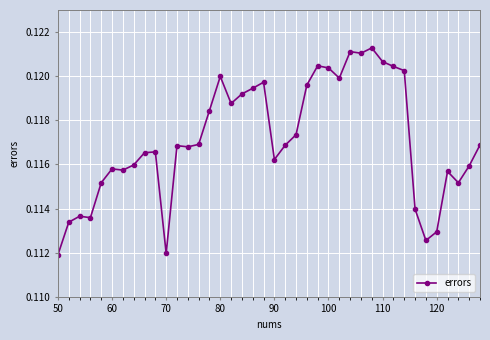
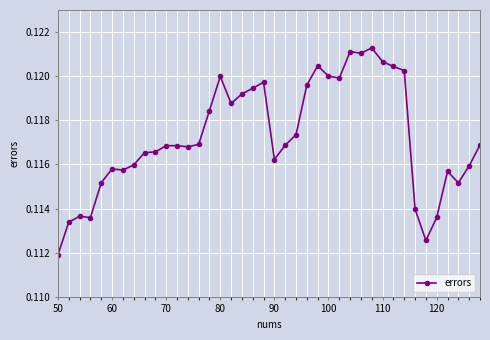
  {
    "50": 0.1119,
    "60": 0.1158,
-   "70": 0.1120,
+   "70": 0.1168,
    "80": 0.1200,
    "90": 0.1162,
-   "100": 0.1204,
+   "100": 0.1200,
    "110": 0.1207,
-   "120": 0.1129
+   "120": 0.1136
  }
